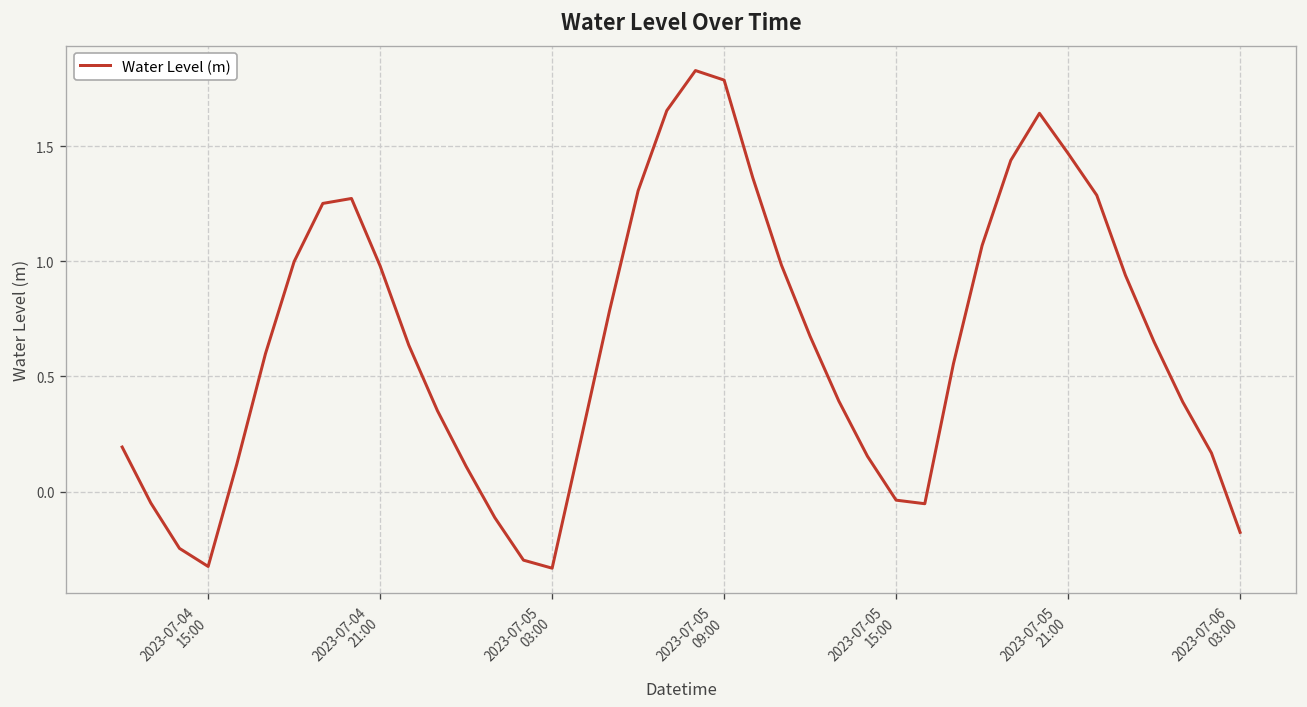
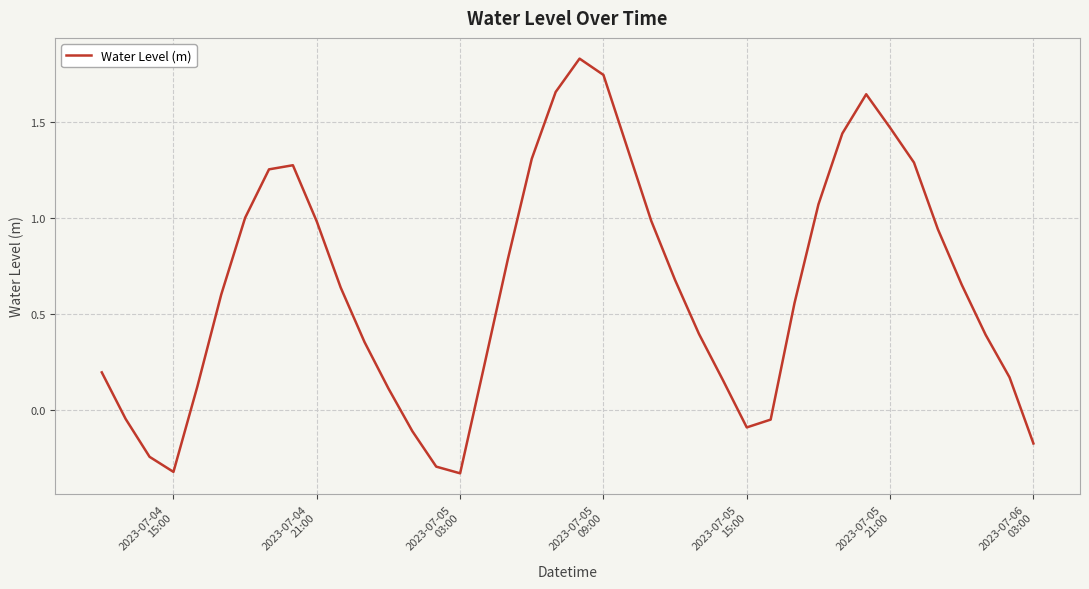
  {
    "2023-07-04 15:00": -0.32,
    "2023-07-04 21:00": 0.98,
    "2023-07-05 03:00": -0.33,
-   "2023-07-05 09:00": 1.79,
-   "2023-07-05 15:00": -0.04,
+   "2023-07-05 09:00": 1.74,
+   "2023-07-05 15:00": -0.09,
    "2023-07-05 21:00": 1.47,
    "2023-07-06 03:00": -0.18
  }
